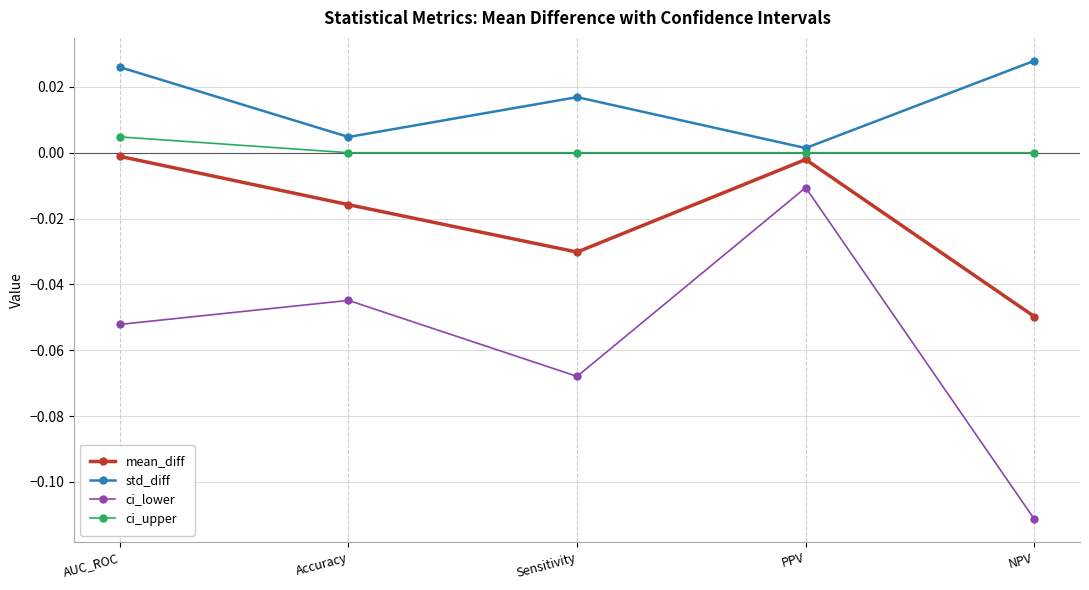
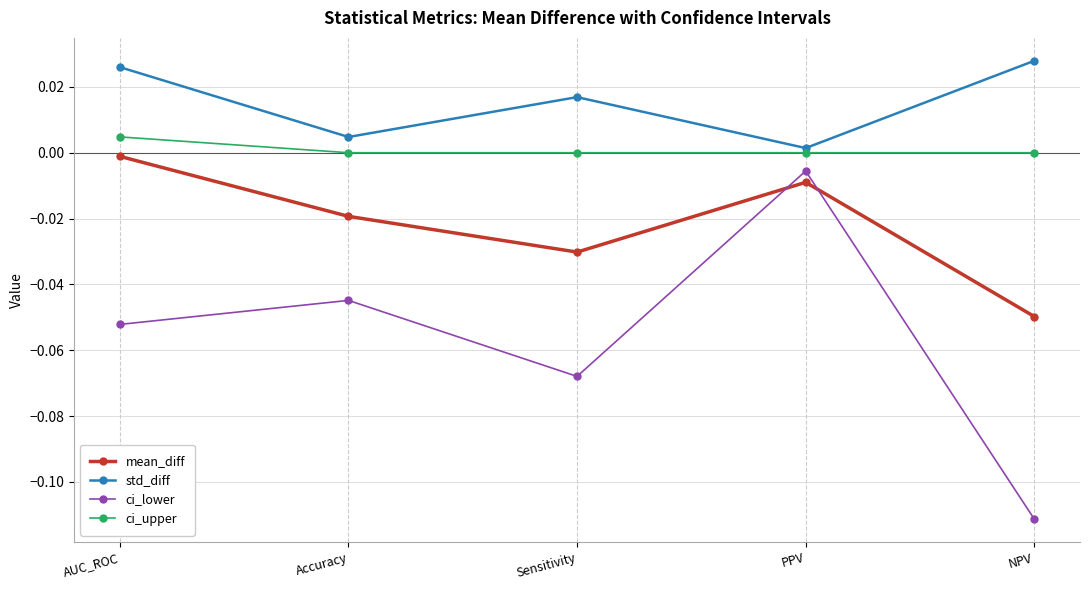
  {
    "mean_diff": {
      "AUC_ROC": -0.001,
-     "Accuracy": -0.016,
+     "Accuracy": -0.019,
      "Sensitivity": -0.030,
-     "PPV": -0.002,
+     "PPV": -0.009,
      "NPV": -0.050
    },
    "std_diff": {
      "AUC_ROC": 0.026,
      "Accuracy": 0.005,
      "Sensitivity": 0.017,
      "PPV": 0.001,
      "NPV": 0.028
    },
    "ci_lower": {
      "AUC_ROC": -0.052,
      "Accuracy": -0.045,
      "Sensitivity": -0.068,
-     "PPV": -0.011,
+     "PPV": -0.006,
      "NPV": -0.111
    },
    "ci_upper": {
      "AUC_ROC": 0.005,
      "Accuracy": 0.000,
      "Sensitivity": 0.000,
      "PPV": 0.000,
      "NPV": 0.000
    }
  }
